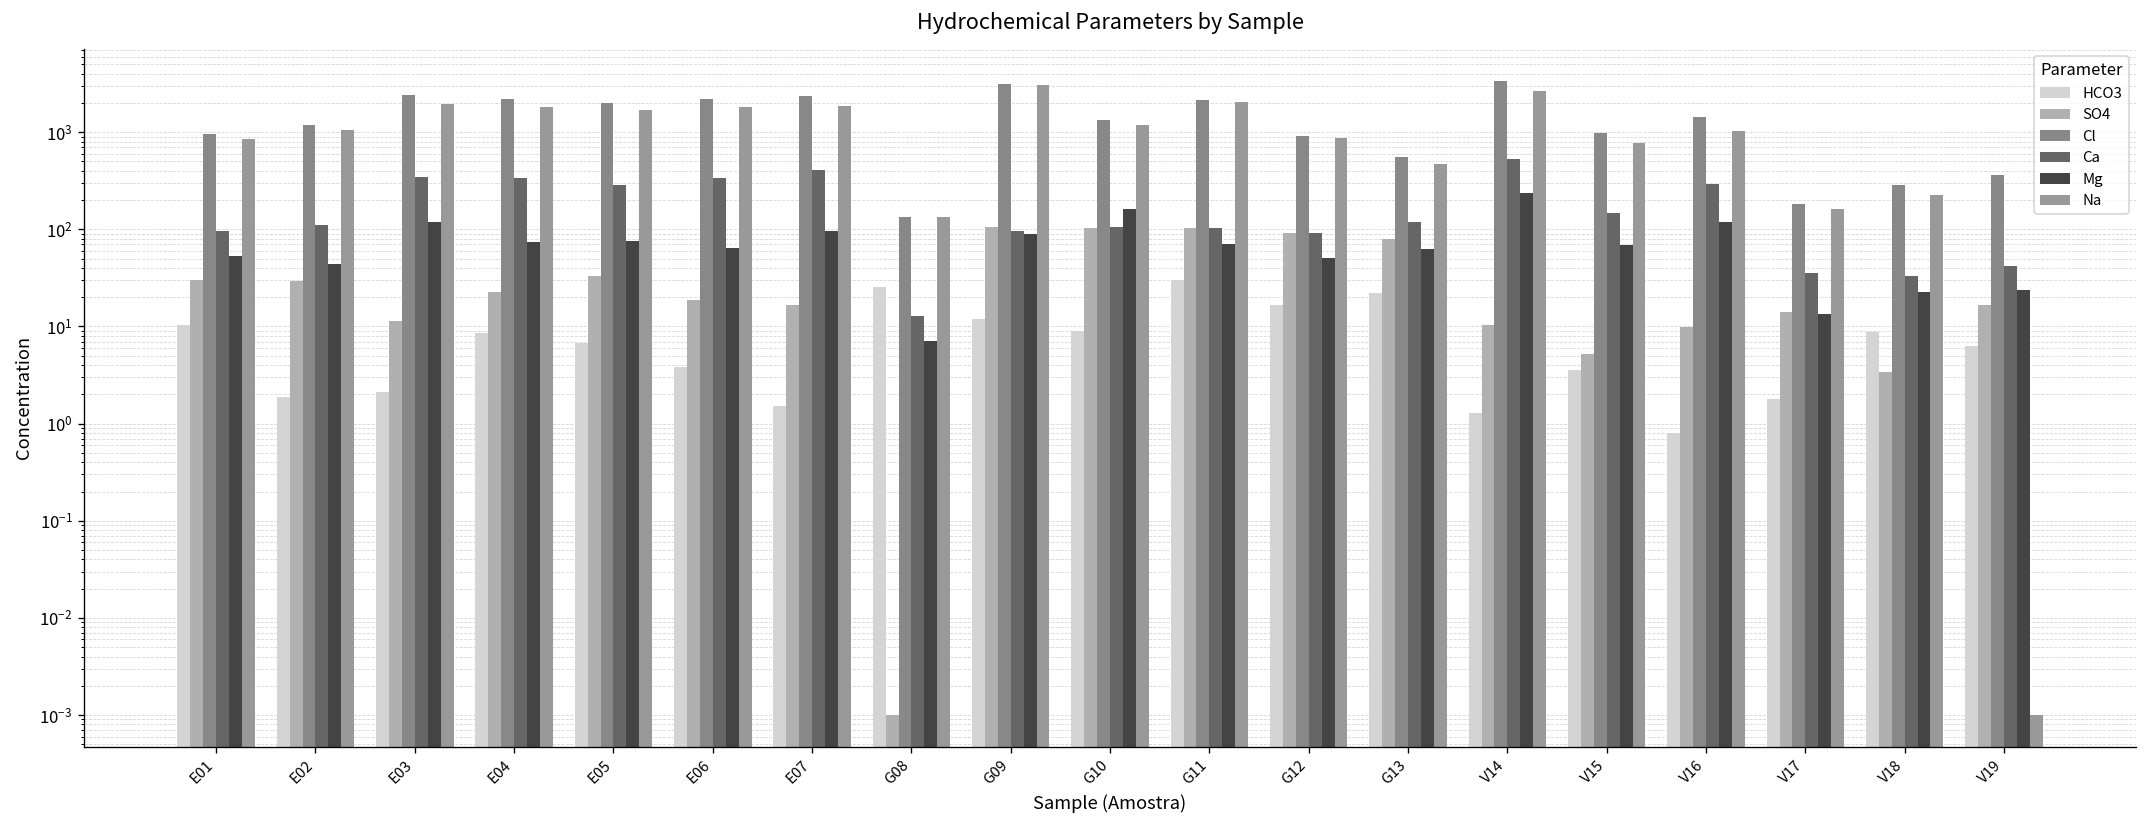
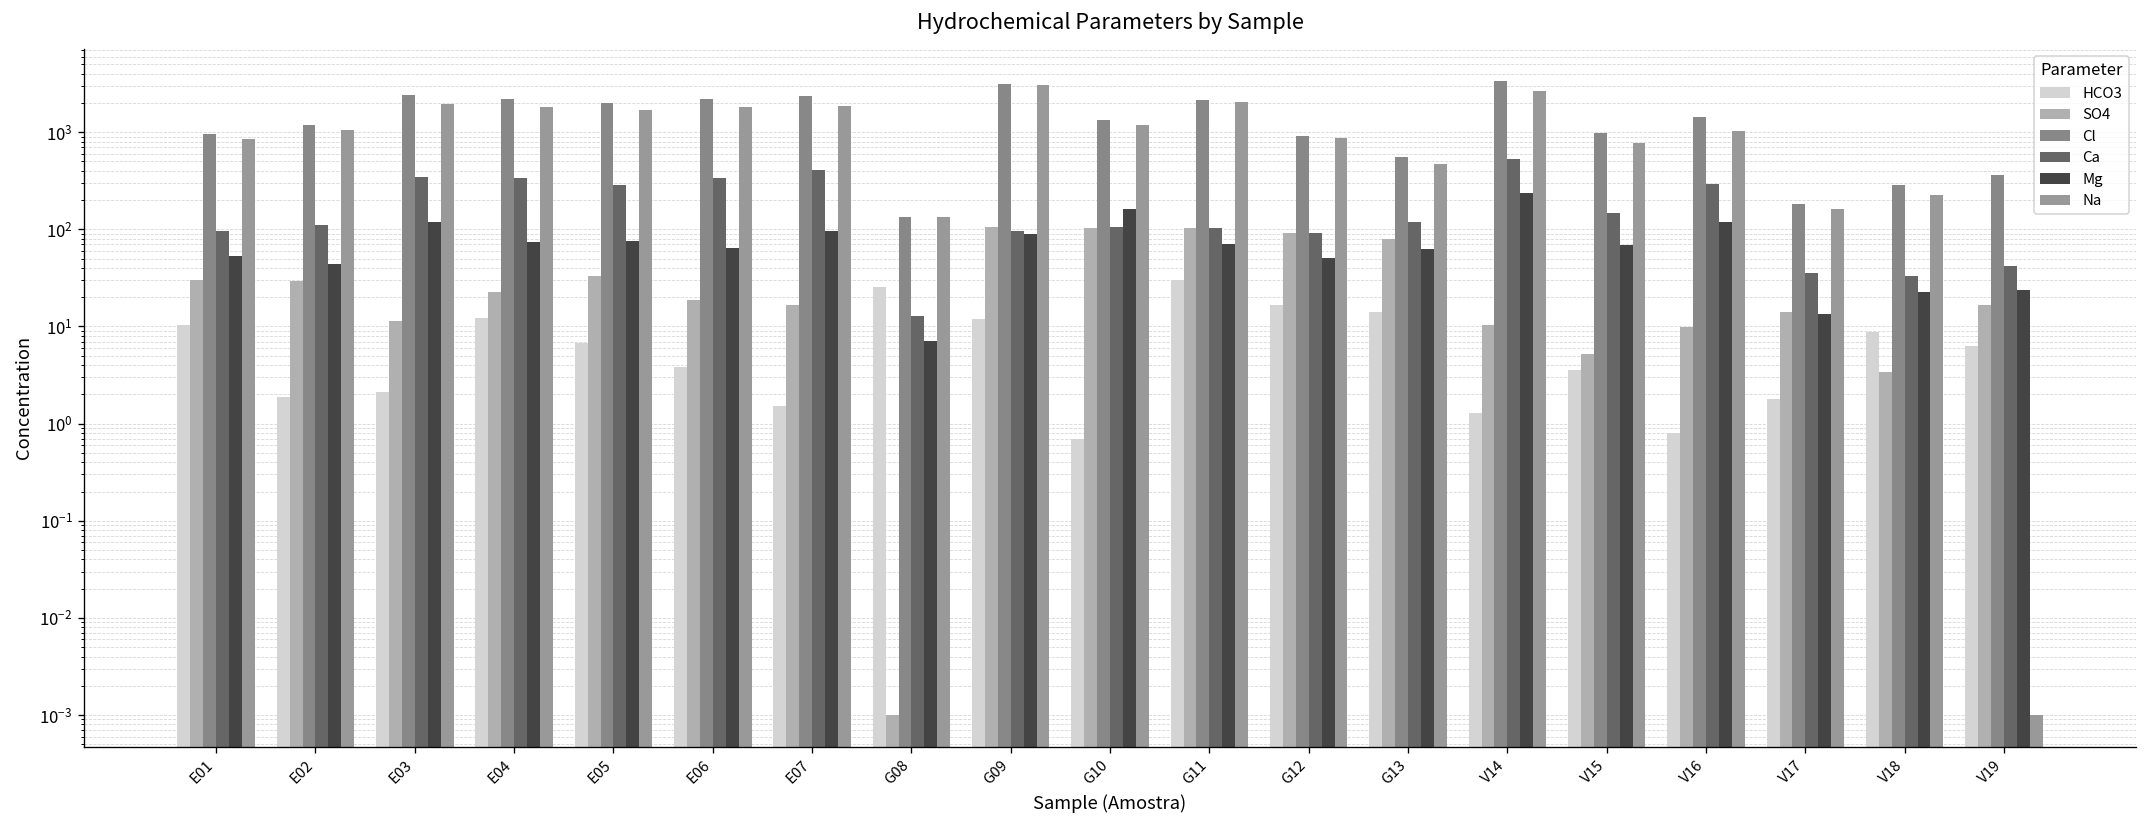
  {
    "HCO3": {
      "E01": 10,
      "E02": 1.9,
      "E03": 2.1,
-     "E04": 9,
+     "E04": 12,
      "E05": 7,
      "E06": 4,
      "E07": 1.5,
      "G08": 26,
      "G09": 12,
-     "G10": 9,
+     "G10": 0.7,
      "G11": 30,
      "G12": 17,
-     "G13": 22,
+     "G13": 14,
      "V14": 1.3,
      "V15": 4,
      "V16": 0.8,
      "V17": 1.8,
      "V18": 9,
      "V19": 6
    }
  }
